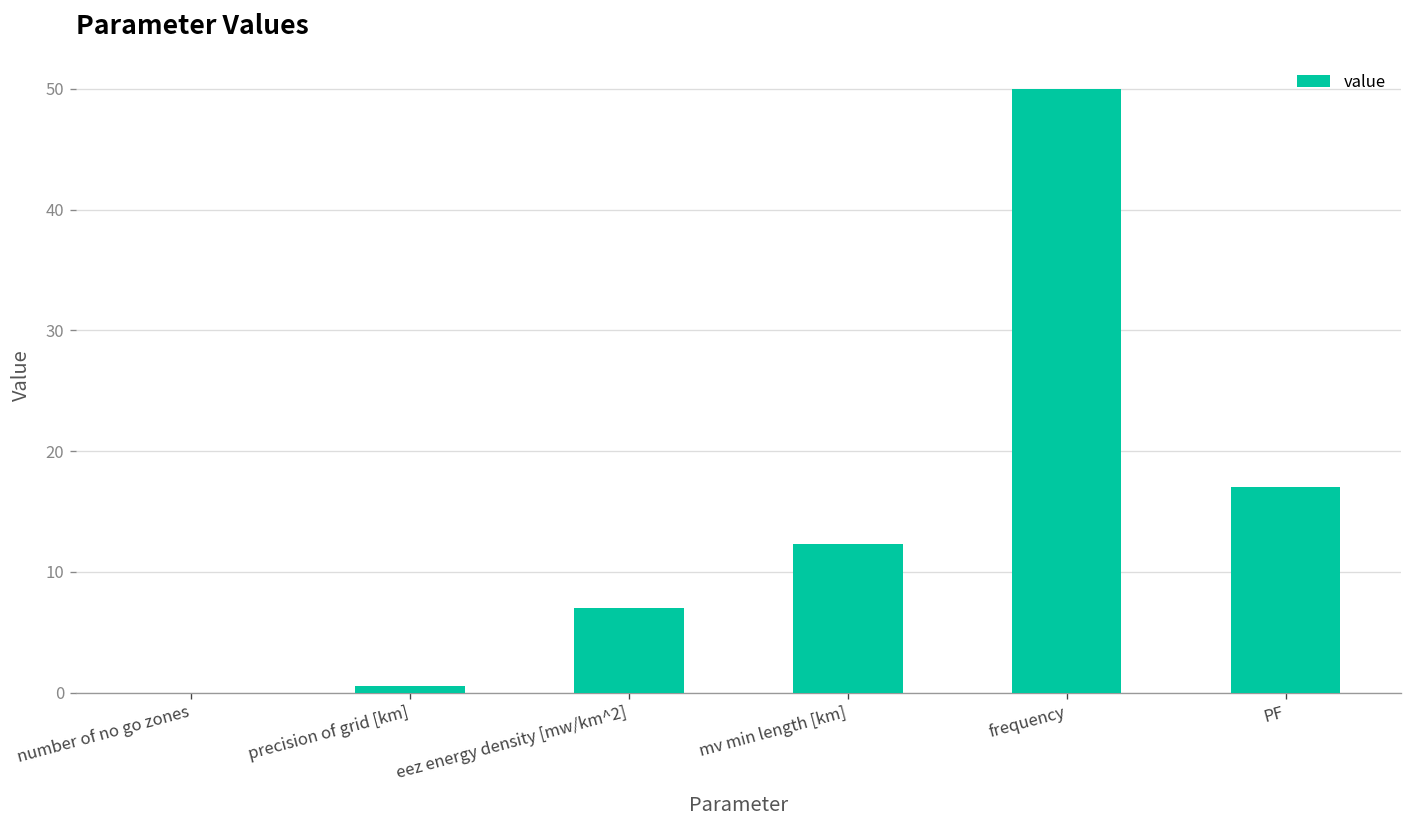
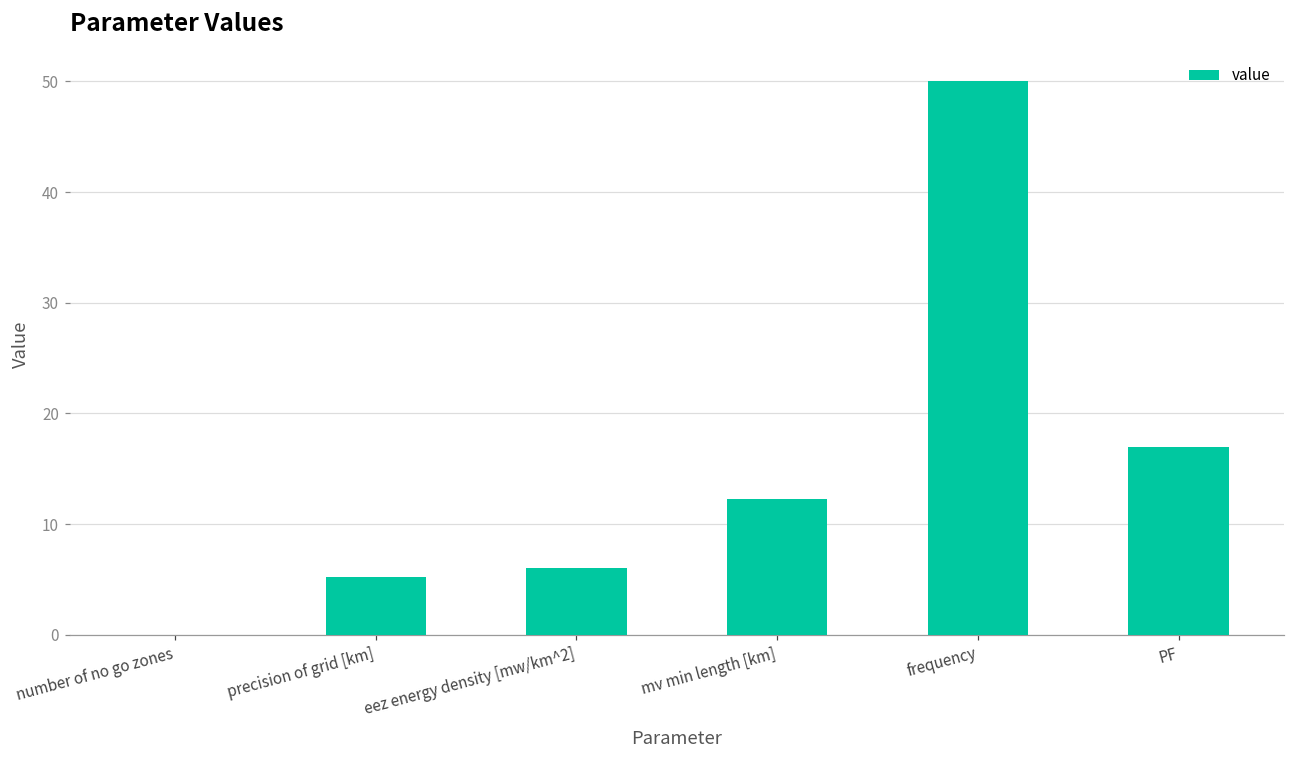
  {
    "number of no go zones": 0.0,
-   "precision of grid [km]": 0.5,
-   "eez energy density [mw/km^2]": 7,
+   "precision of grid [km]": 5.2,
+   "eez energy density [mw/km^2]": 6,
    "mv min length [km]": 12.3,
    "frequency": 50.0,
    "PF": 17.0
  }
